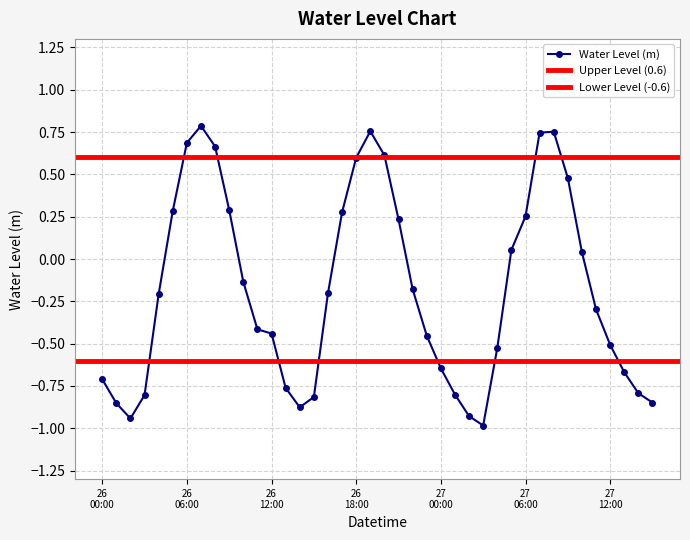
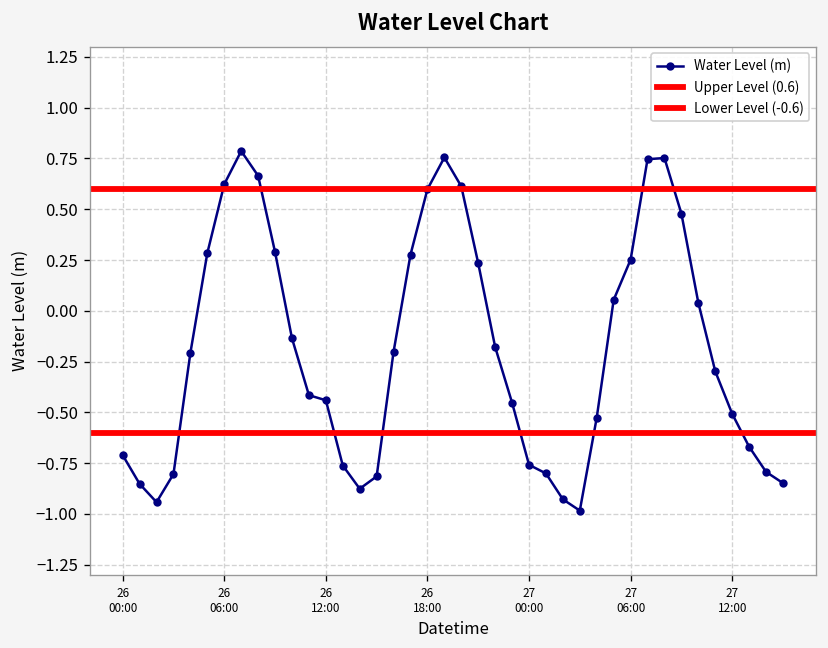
  {
    "26 00:00": -0.71,
-   "26 06:00": 0.69,
+   "26 06:00": 0.62,
    "26 12:00": -0.44,
    "26 18:00": 0.60,
-   "27 00:00": -0.65,
+   "27 00:00": -0.76,
    "27 06:00": 0.25,
    "27 12:00": -0.51
  }
